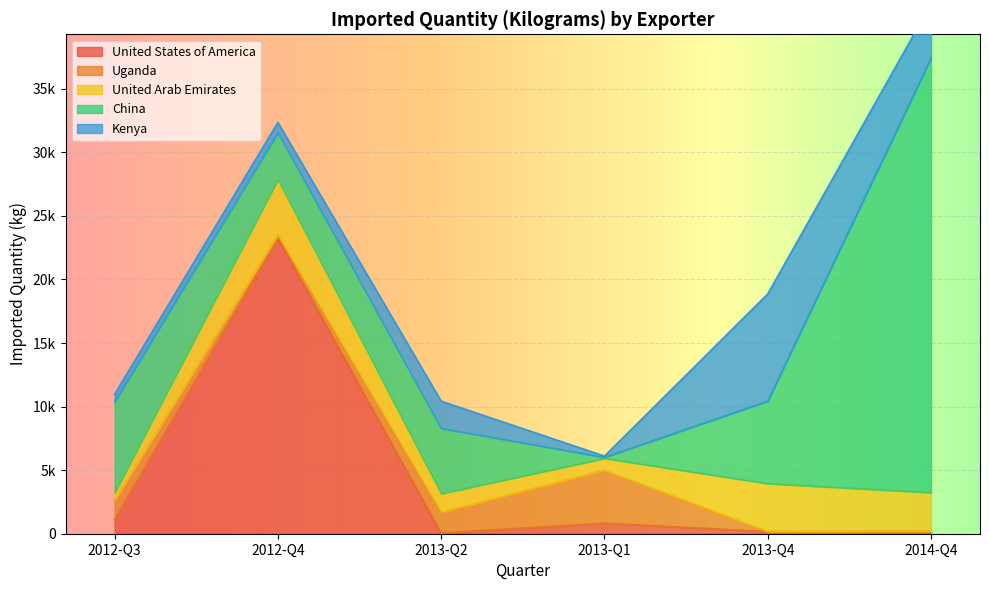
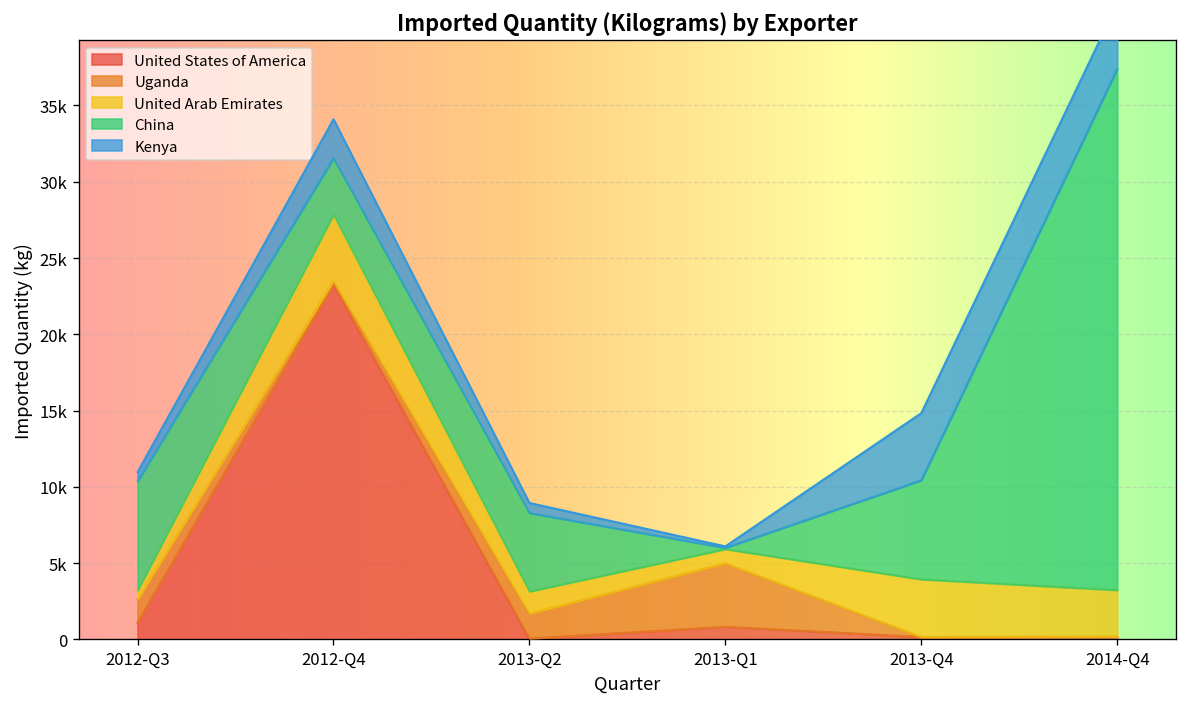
  {
    "United Arab Emirates": {
      "2012-Q3": 600,
      "2012-Q4": 4300,
      "2013-Q2": 1500,
      "2013-Q4": 3800,
      "2014-Q4": 3100
    },
    "China": {
      "2012-Q3": 7100,
      "2012-Q4": 3700,
      "2013-Q2": 5100,
      "2013-Q4": 6500,
      "2014-Q4": 34200
    },
    "Kenya": {
      "2012-Q3": 600,
-     "2012-Q4": 800,
-     "2013-Q2": 2100,
-     "2013-Q4": 8400
+     "2012-Q4": 2600,
+     "2013-Q2": 700,
+     "2013-Q4": 4400
    }
  }
